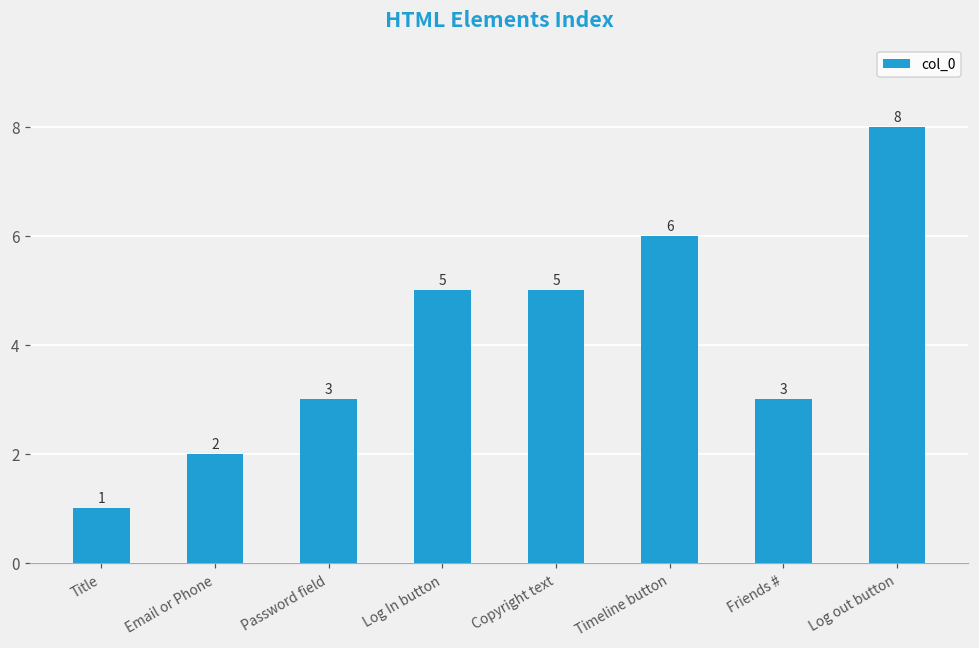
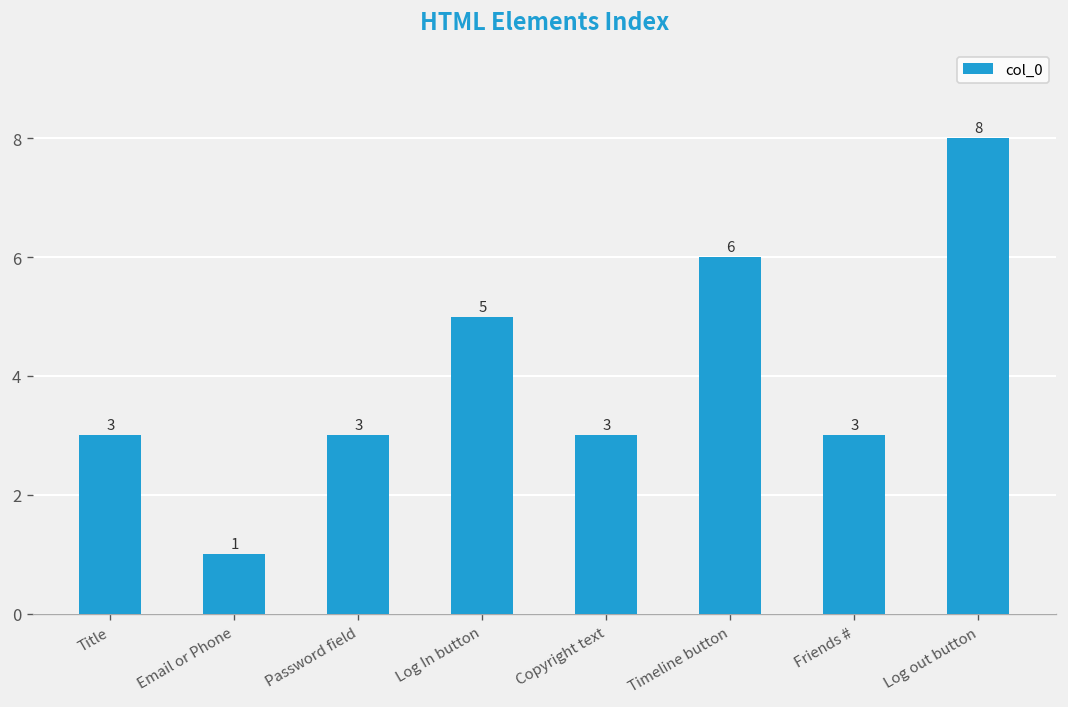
  {
-   "Title": 1,
-   "Email or Phone": 2,
+   "Title": 3,
+   "Email or Phone": 1,
    "Password field": 3,
    "Log In button": 5,
-   "Copyright text": 5,
+   "Copyright text": 3,
    "Timeline button": 6,
    "Friends #": 3,
    "Log out button": 8
  }
